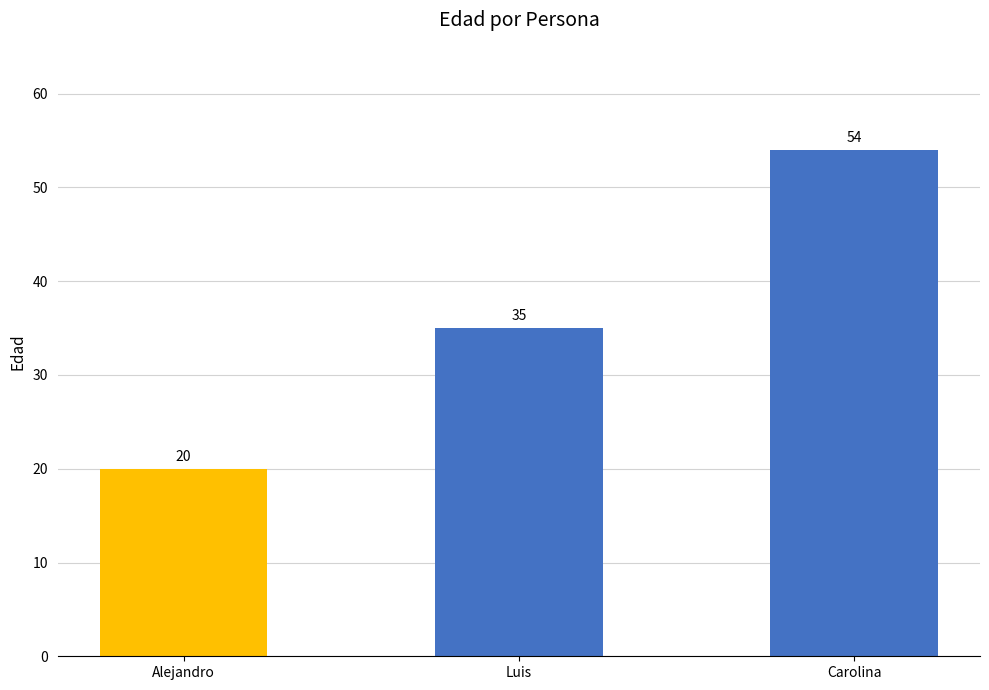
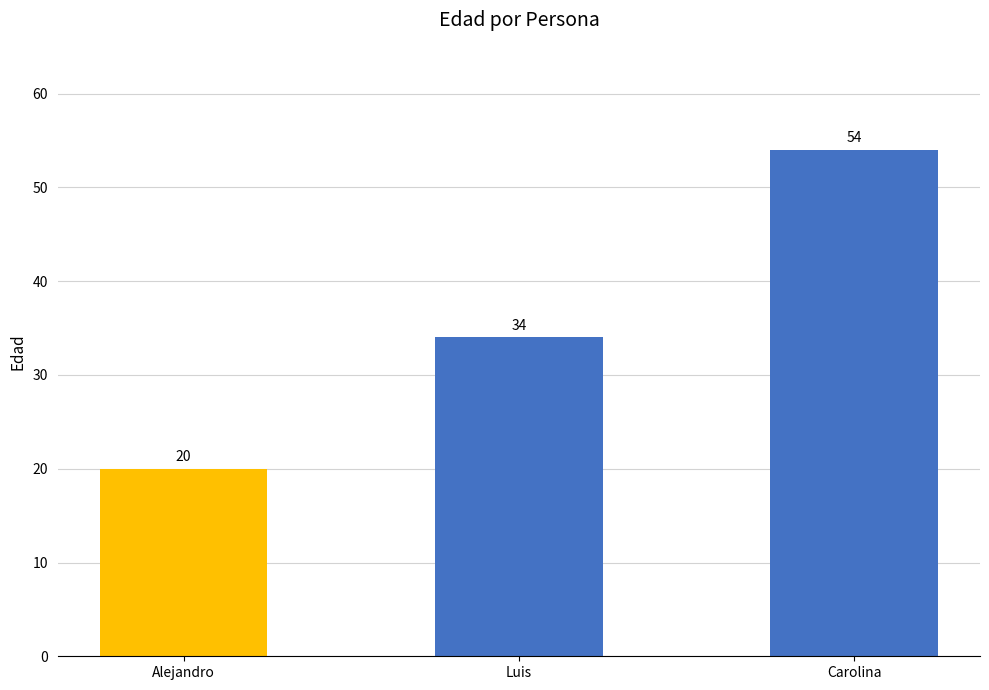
  {
    "Alejandro": 20,
-   "Luis": 35,
+   "Luis": 34,
    "Carolina": 54
  }
